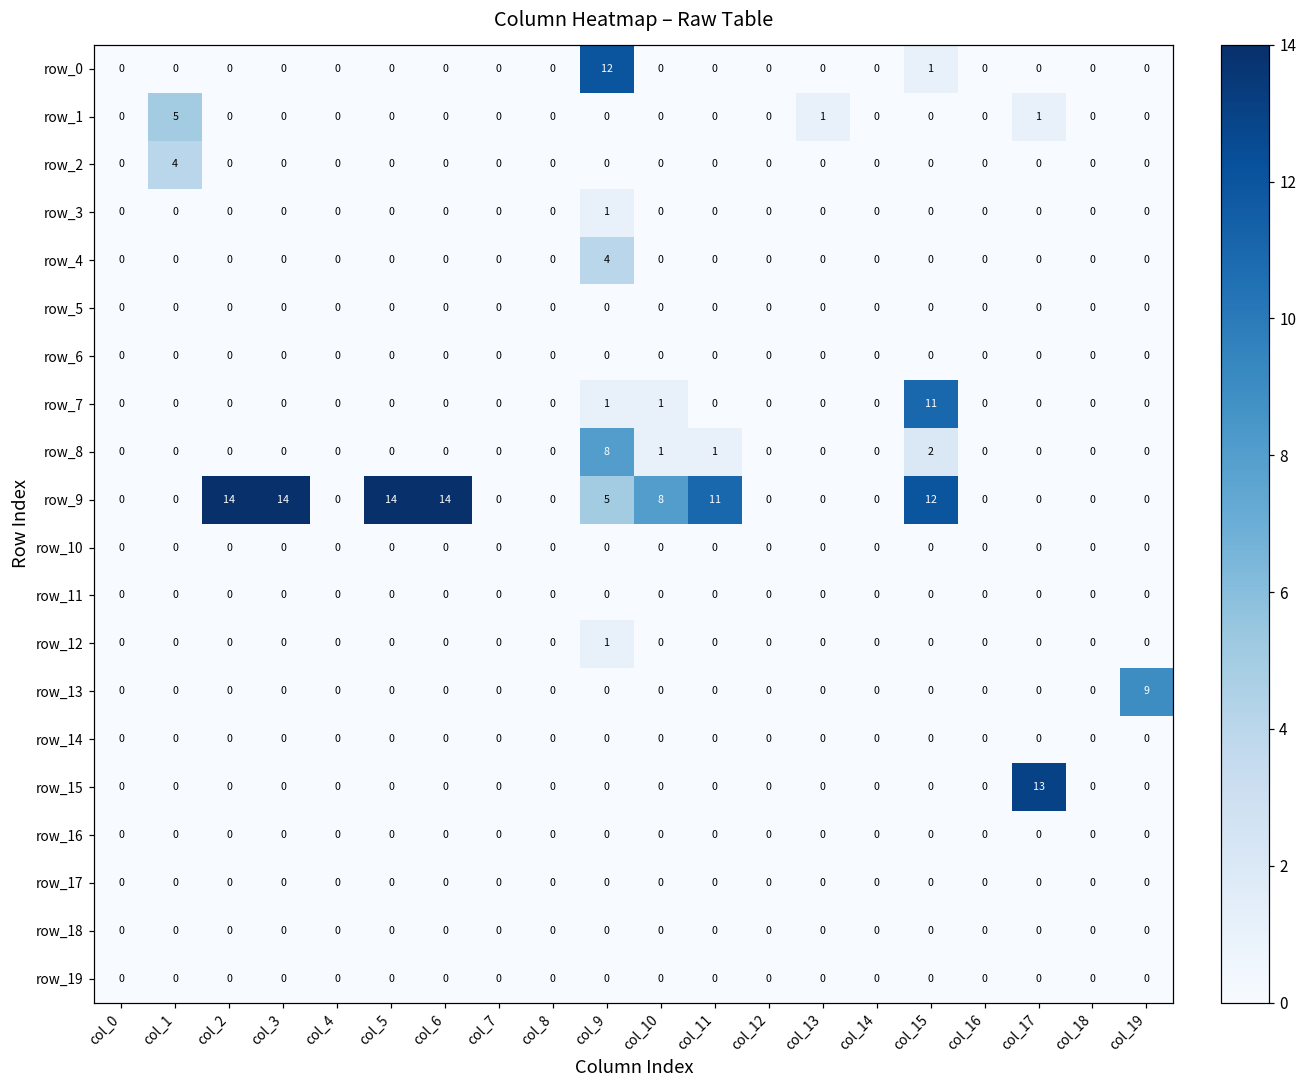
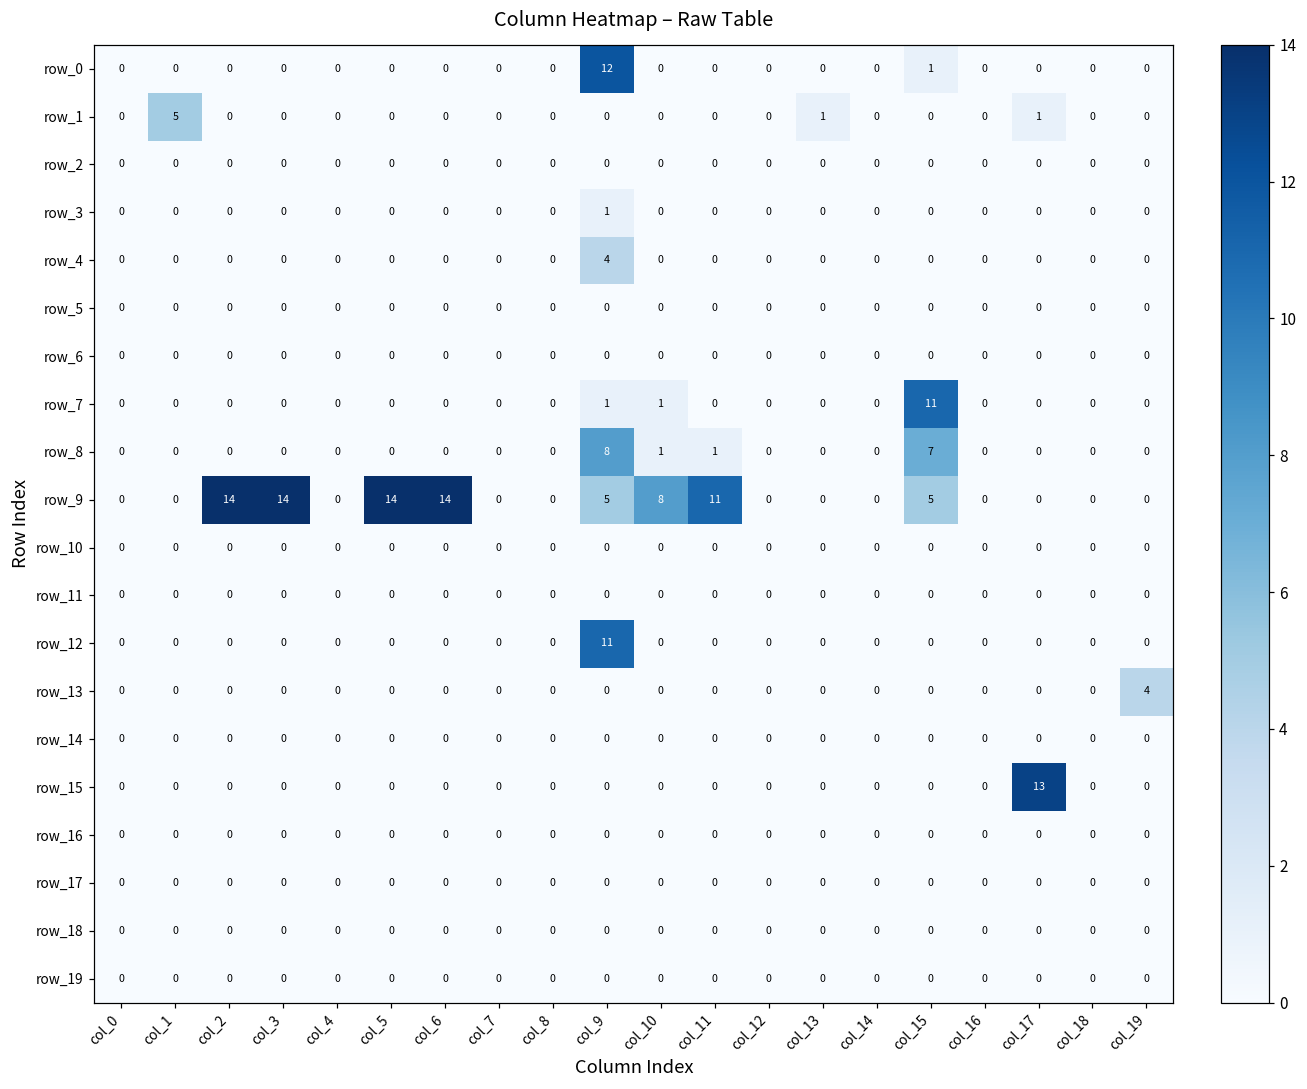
  {
    "row_2": {
      "col_0": 0,
-     "col_1": 4,
+     "col_1": 0,
      "col_2": 0,
      "col_3": 0,
      "col_4": 0,
      "col_5": 0,
      "col_6": 0,
      "col_7": 0,
      "col_8": 0,
      "col_9": 0,
      "col_10": 0,
      "col_11": 0,
      "col_12": 0,
      "col_13": 0,
      "col_14": 0,
      "col_15": 0,
      "col_16": 0,
      "col_17": 0,
      "col_18": 0,
      "col_19": 0
    },
    "row_8": {
      "col_0": 0,
      "col_1": 0,
      "col_2": 0,
      "col_3": 0,
      "col_4": 0,
      "col_5": 0,
      "col_6": 0,
      "col_7": 0,
      "col_8": 0,
      "col_9": 8,
      "col_10": 1,
      "col_11": 1,
      "col_12": 0,
      "col_13": 0,
      "col_14": 0,
-     "col_15": 2,
+     "col_15": 7,
      "col_16": 0,
      "col_17": 0,
      "col_18": 0,
      "col_19": 0
    },
    "row_9": {
      "col_0": 0,
      "col_1": 0,
      "col_2": 14,
      "col_3": 14,
      "col_4": 0,
      "col_5": 14,
      "col_6": 14,
      "col_7": 0,
      "col_8": 0,
      "col_9": 5,
      "col_10": 8,
      "col_11": 11,
      "col_12": 0,
      "col_13": 0,
      "col_14": 0,
-     "col_15": 12,
+     "col_15": 5,
      "col_16": 0,
      "col_17": 0,
      "col_18": 0,
      "col_19": 0
    },
    "row_12": {
      "col_0": 0,
      "col_1": 0,
      "col_2": 0,
      "col_3": 0,
      "col_4": 0,
      "col_5": 0,
      "col_6": 0,
      "col_7": 0,
      "col_8": 0,
-     "col_9": 1,
+     "col_9": 11,
      "col_10": 0,
      "col_11": 0,
      "col_12": 0,
      "col_13": 0,
      "col_14": 0,
      "col_15": 0,
      "col_16": 0,
      "col_17": 0,
      "col_18": 0,
      "col_19": 0
    },
    "row_13": {
      "col_0": 0,
      "col_1": 0,
      "col_2": 0,
      "col_3": 0,
      "col_4": 0,
      "col_5": 0,
      "col_6": 0,
      "col_7": 0,
      "col_8": 0,
      "col_9": 0,
      "col_10": 0,
      "col_11": 0,
      "col_12": 0,
      "col_13": 0,
      "col_14": 0,
      "col_15": 0,
      "col_16": 0,
      "col_17": 0,
      "col_18": 0,
-     "col_19": 9
+     "col_19": 4
    }
  }
